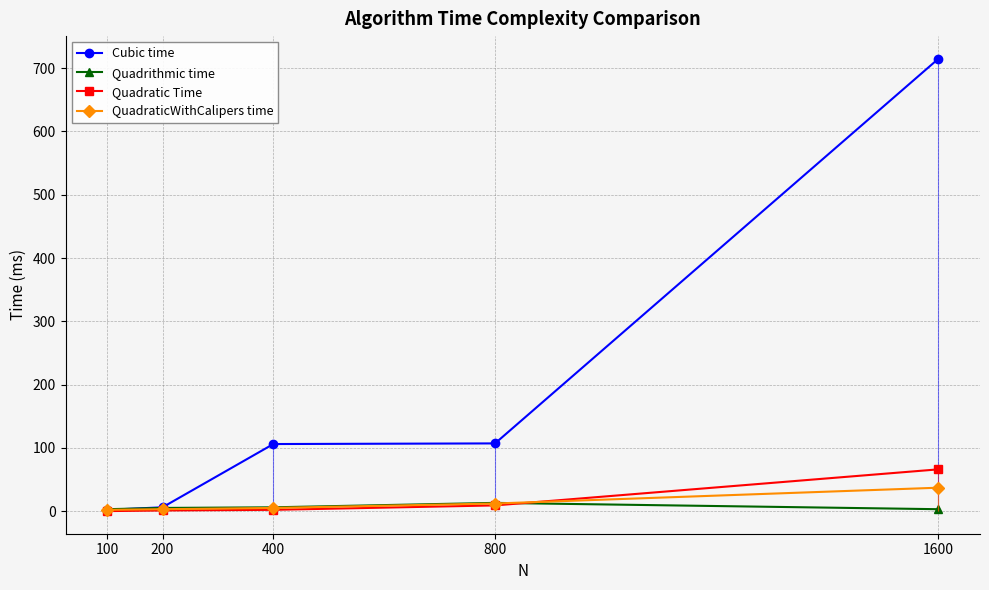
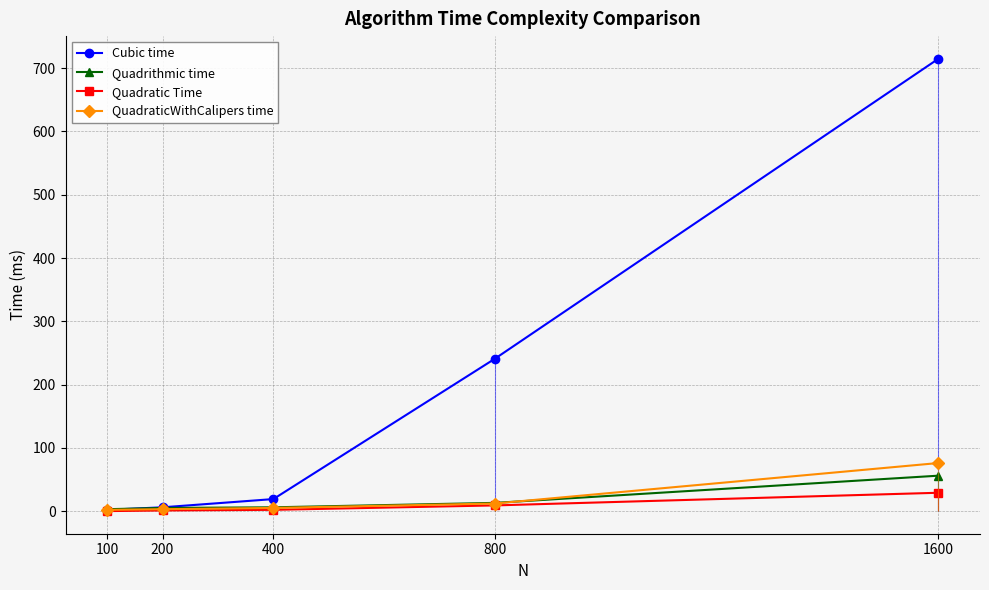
  {
    "Cubic time": {
-     "400": 110,
-     "800": 110,
+     "400": 20,
+     "800": 240,
      "1600": 720
    },
    "Quadrithmic time": {
-     "1600": 0
+     "1600": 60
    },
    "Quadratic Time": {
-     "1600": 70
+     "1600": 30
    },
    "QuadraticWithCalipers time": {
-     "1600": 40
+     "1600": 80
    }
  }
